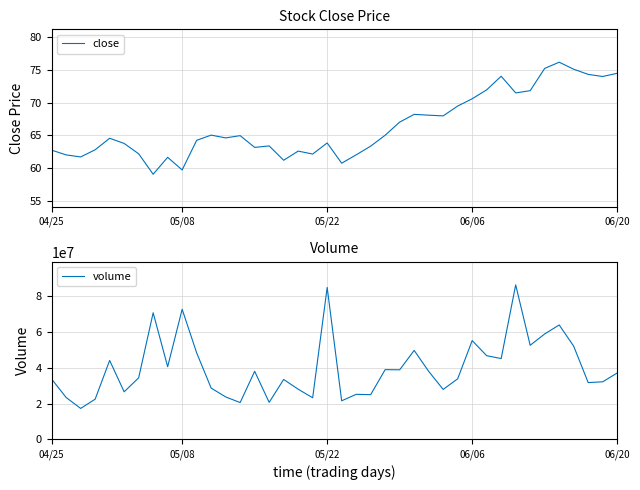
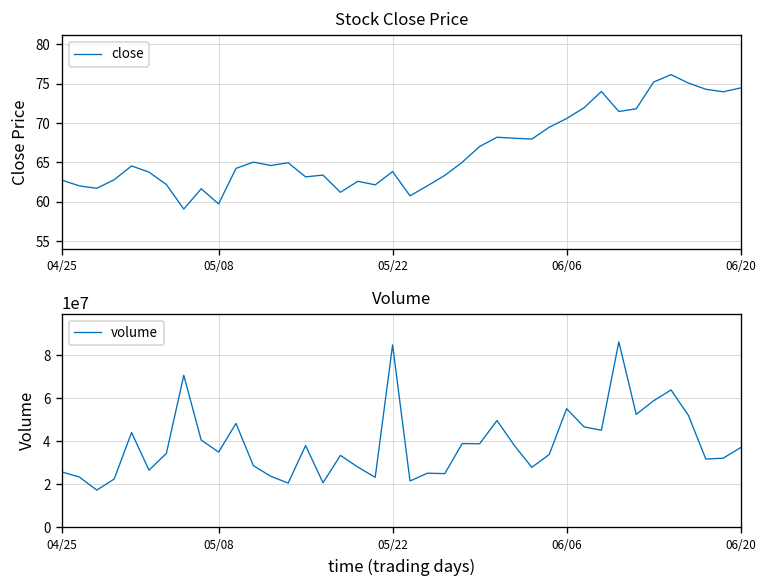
  {
    "Stock Close Price": {
      "04/25": 63,
      "05/08": 60,
      "05/22": 64,
      "06/06": 71,
      "06/20": 74
    },
    "Volume": {
-     "04/25": 34000000,
-     "05/08": 73000000,
+     "04/25": 26000000,
+     "05/08": 35000000,
      "05/22": 85000000,
      "06/06": 55000000,
      "06/20": 37000000
    }
  }
